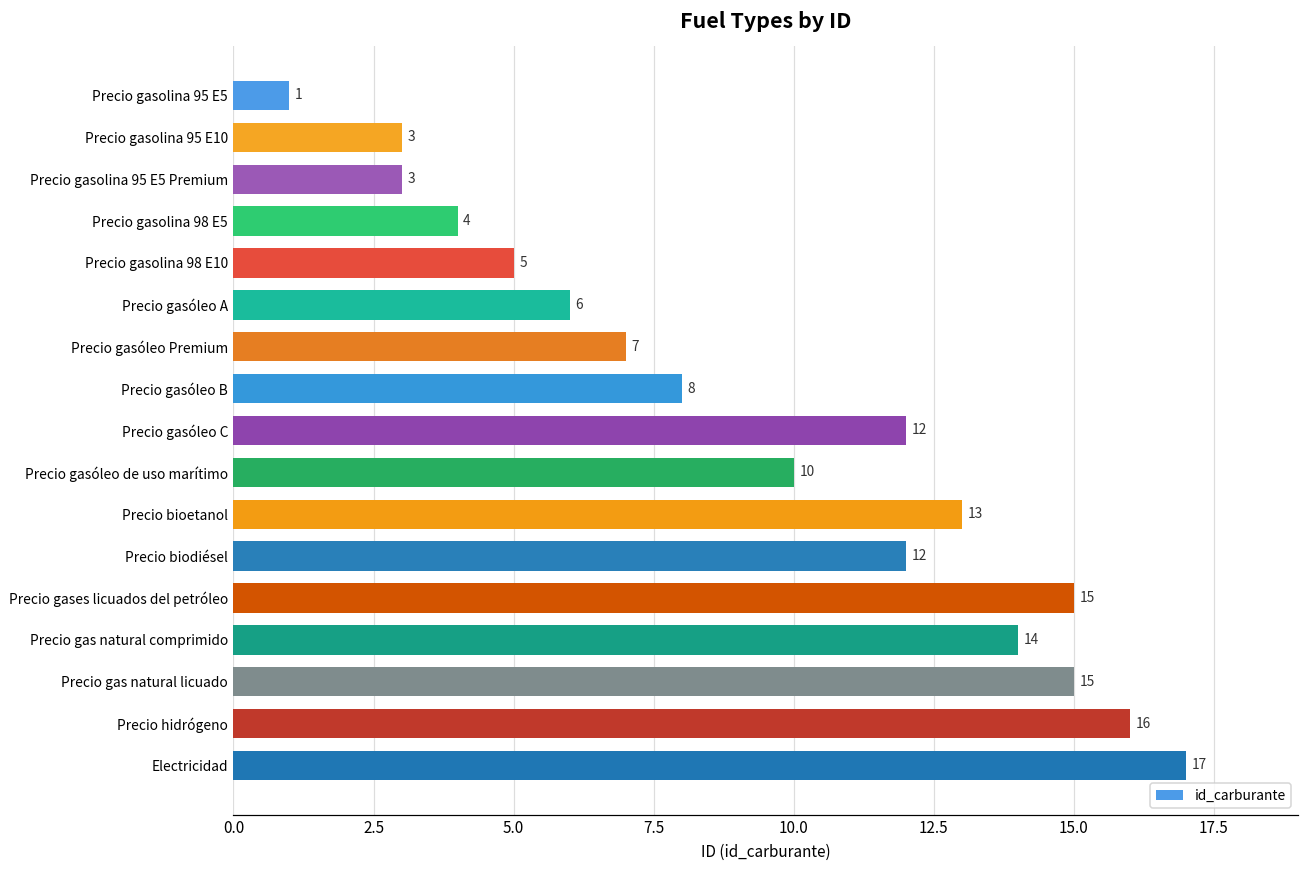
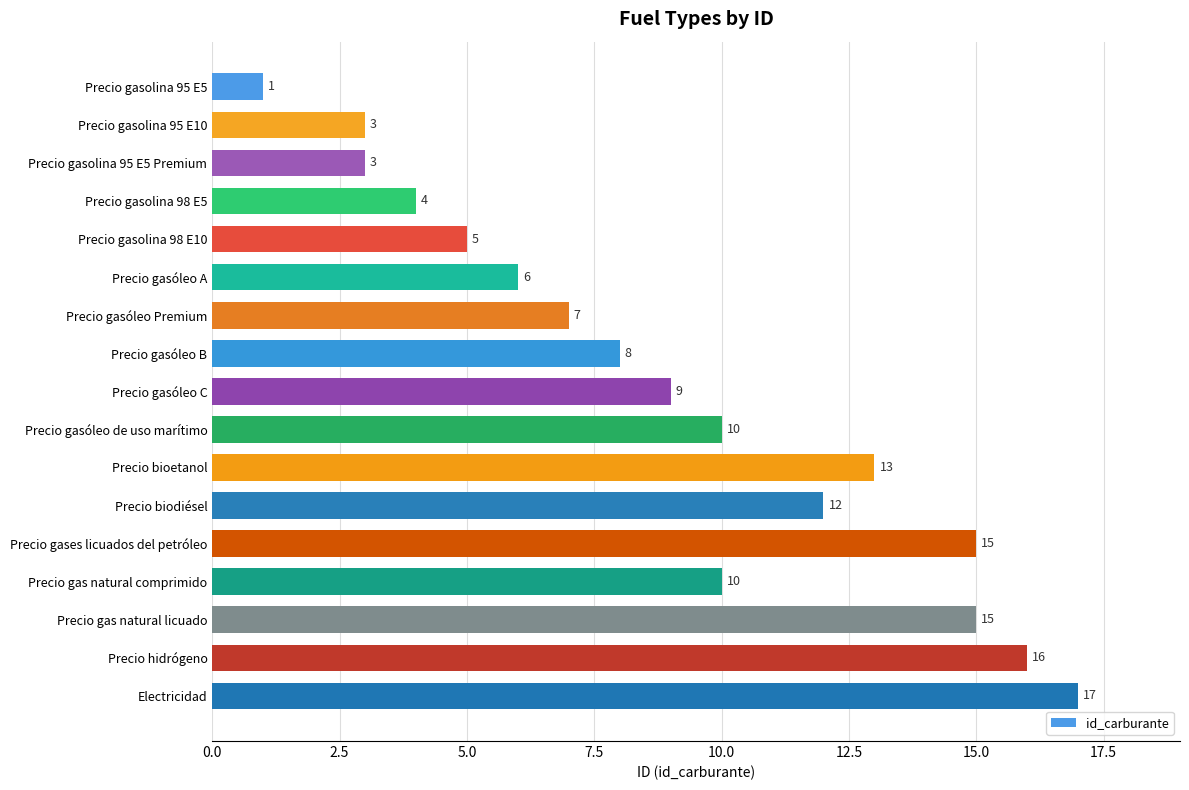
  {
    "Precio gasolina 95 E5": 1,
    "Precio gasolina 95 E10": 3,
    "Precio gasolina 95 E5 Premium": 3,
    "Precio gasolina 98 E5": 4,
    "Precio gasolina 98 E10": 5,
    "Precio gasóleo A": 6,
    "Precio gasóleo Premium": 7,
    "Precio gasóleo B": 8,
-   "Precio gasóleo C": 12,
+   "Precio gasóleo C": 9,
    "Precio gasóleo de uso marítimo": 10,
    "Precio bioetanol": 13,
    "Precio biodiésel": 12,
    "Precio gases licuados del petróleo": 15,
-   "Precio gas natural comprimido": 14,
+   "Precio gas natural comprimido": 10,
    "Precio gas natural licuado": 15,
    "Precio hidrógeno": 16,
    "Electricidad": 17
  }
